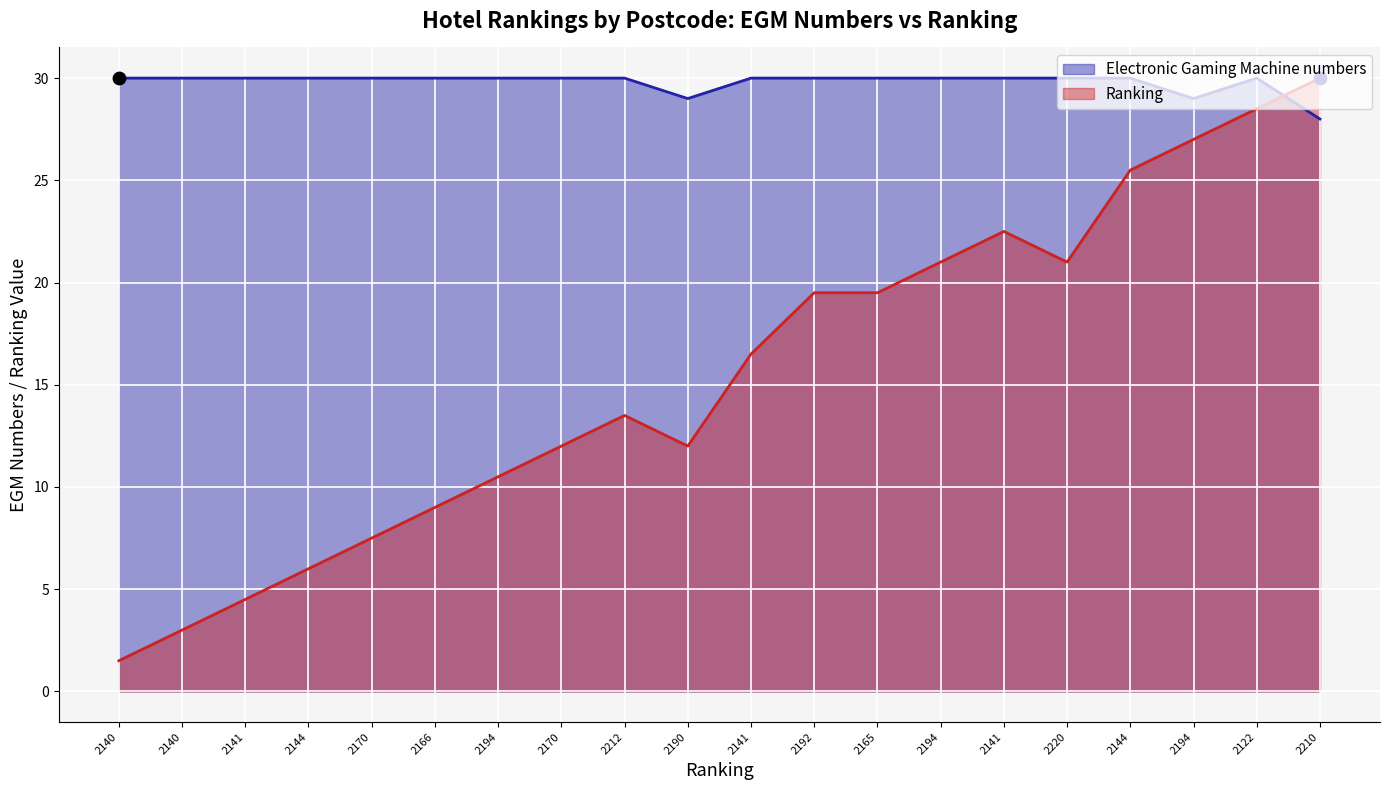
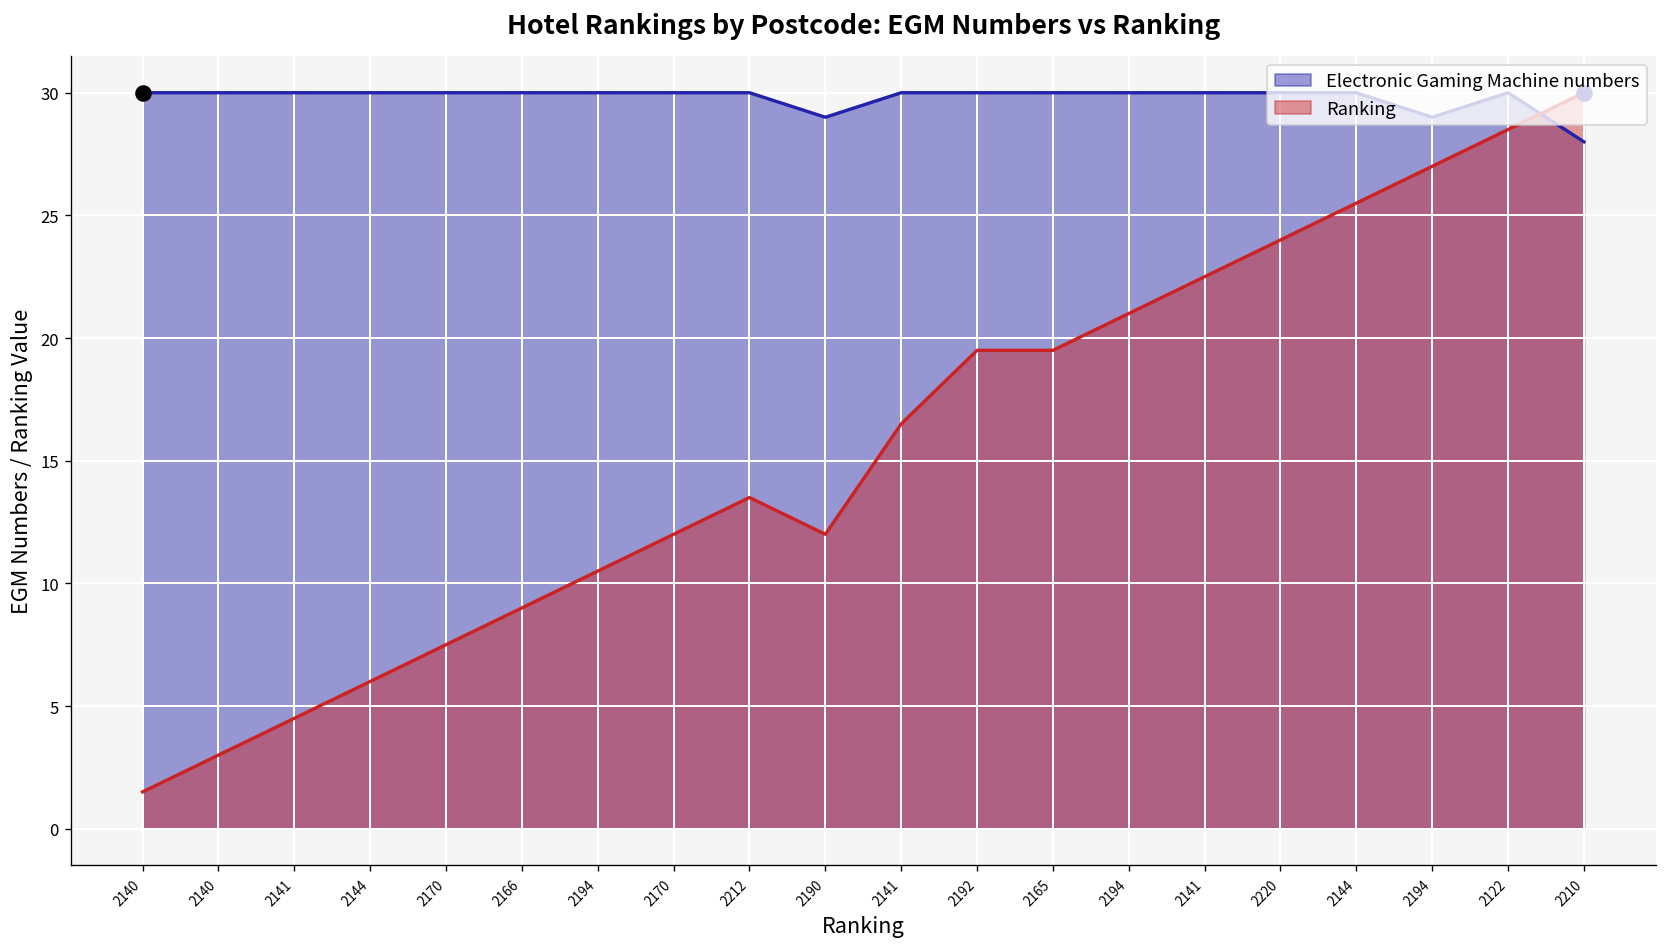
  {
    "Ranking": {
      "2166": 9.0,
      "2212": 13.5,
      "2190": 12.0,
      "2192": 19.5,
      "2165": 19.5,
-     "2220": 21.0
+     "2220": 24.0
    }
  }
